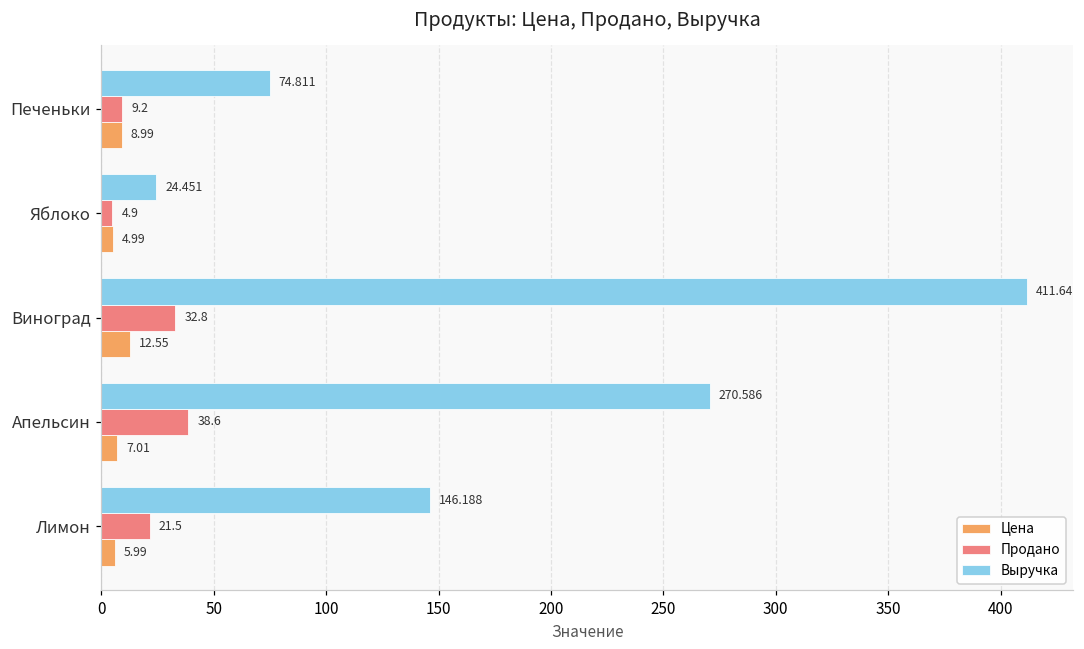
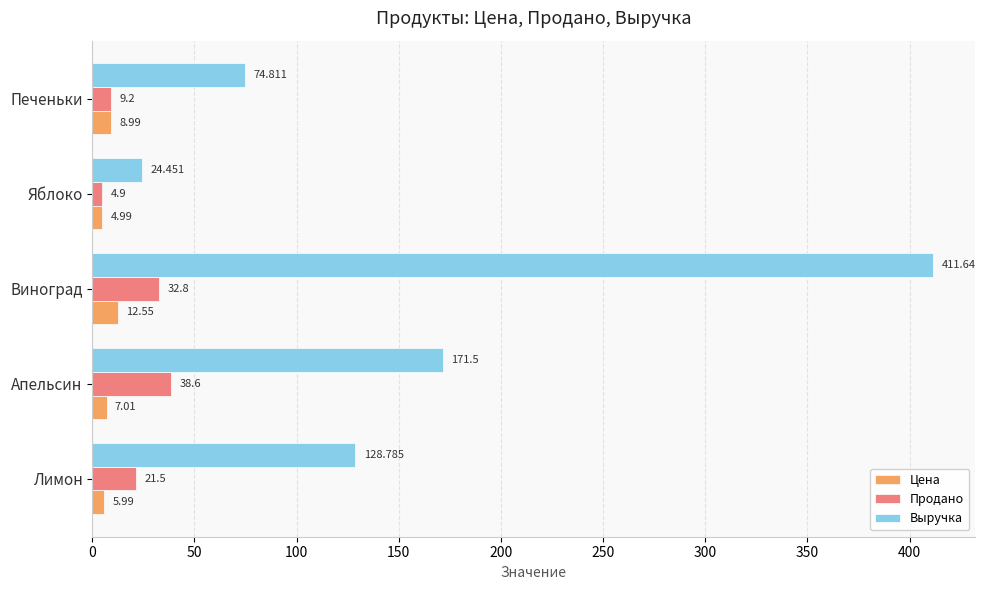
  {
    "Выручка": {
      "Печеньки": 74.811,
      "Яблоко": 24.451,
      "Виноград": 411.64,
-     "Апельсин": 270.586,
-     "Лимон": 146.188
+     "Апельсин": 171.5,
+     "Лимон": 128.785
    }
  }
